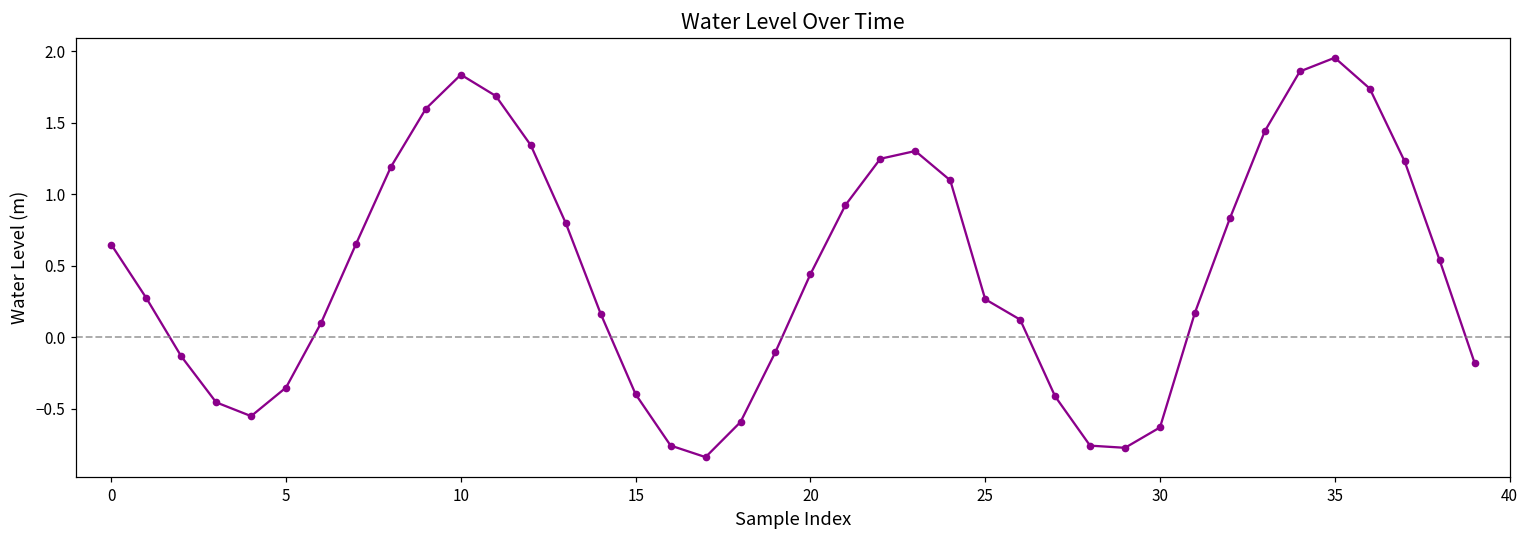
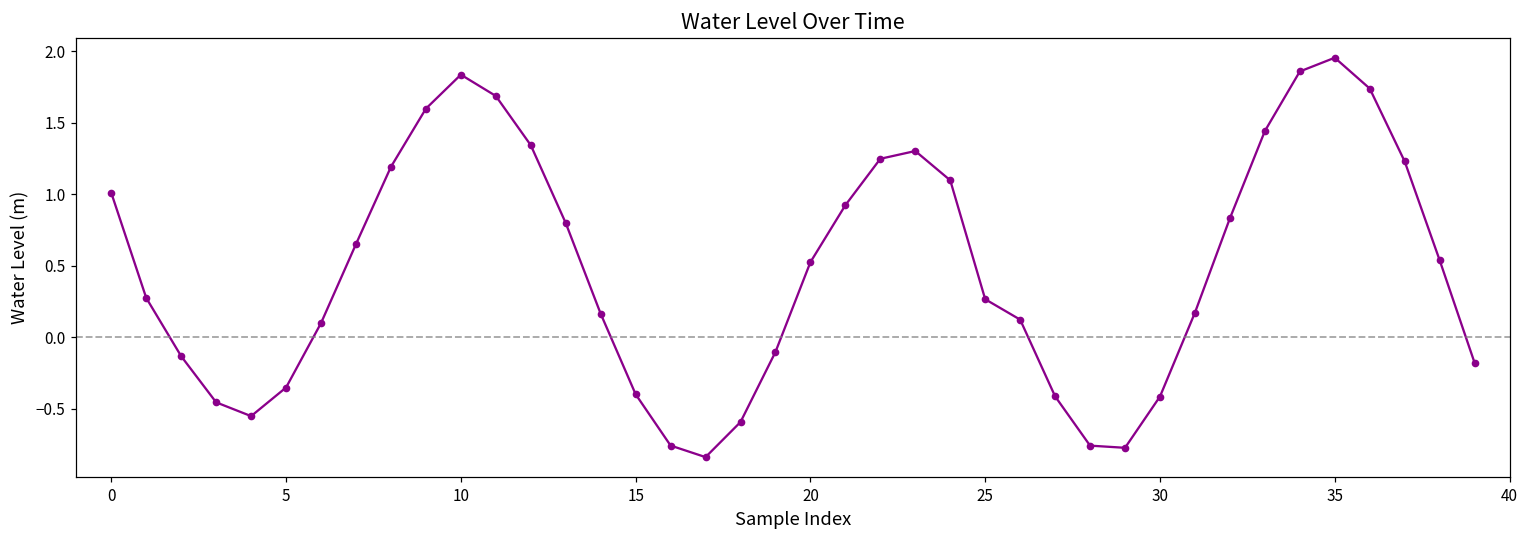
  {
-   "0": 0.65,
+   "0": 1.01,
    "5": -0.35,
    "10": 1.83,
    "15": -0.40,
-   "20": 0.44,
+   "20": 0.53,
    "25": 0.27,
-   "30": -0.63,
+   "30": -0.41,
    "35": 1.95
  }
